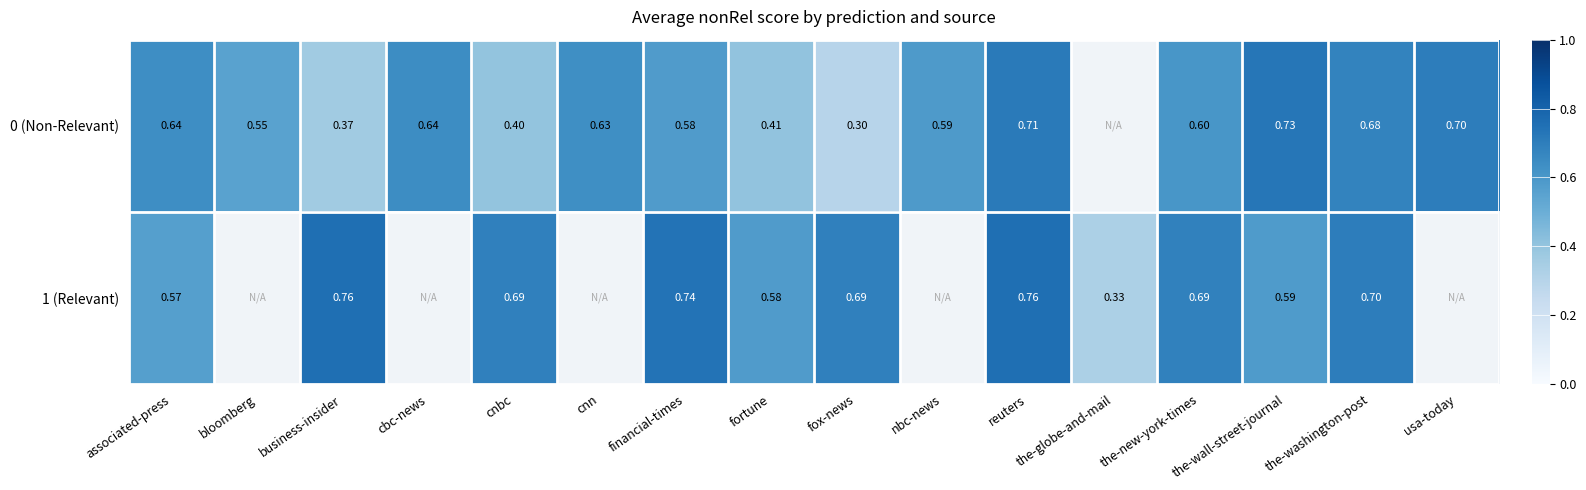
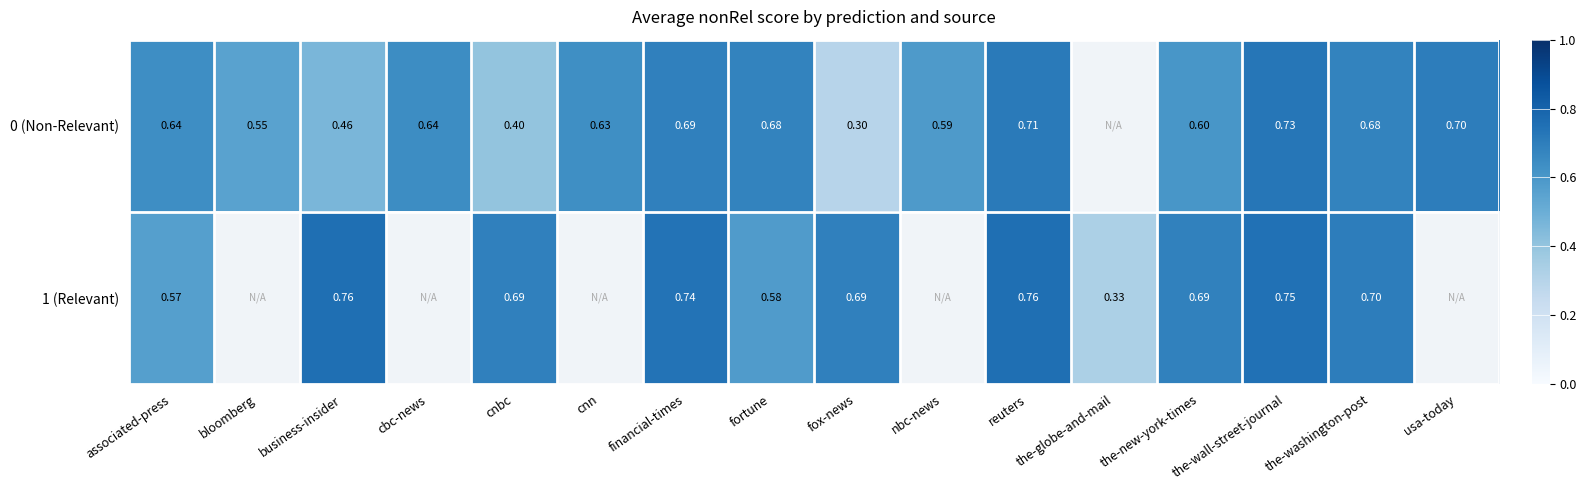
  {
    "0 (Non-Relevant)": {
      "associated-press": 0.64,
      "bloomberg": 0.55,
-     "business-insider": 0.37,
+     "business-insider": 0.46,
      "cbc-news": 0.64,
      "cnbc": 0.40,
      "cnn": 0.63,
-     "financial-times": 0.58,
-     "fortune": 0.41,
+     "financial-times": 0.69,
+     "fortune": 0.68,
      "fox-news": 0.30,
      "nbc-news": 0.59,
      "reuters": 0.71,
      "the-new-york-times": 0.60,
      "the-wall-street-journal": 0.73,
      "the-washington-post": 0.68,
      "usa-today": 0.70
    },
    "1 (Relevant)": {
      "associated-press": 0.57,
      "business-insider": 0.76,
      "cnbc": 0.69,
      "financial-times": 0.74,
      "fortune": 0.58,
      "fox-news": 0.69,
      "reuters": 0.76,
      "the-globe-and-mail": 0.33,
      "the-new-york-times": 0.69,
-     "the-wall-street-journal": 0.59,
+     "the-wall-street-journal": 0.75,
      "the-washington-post": 0.70
    }
  }
